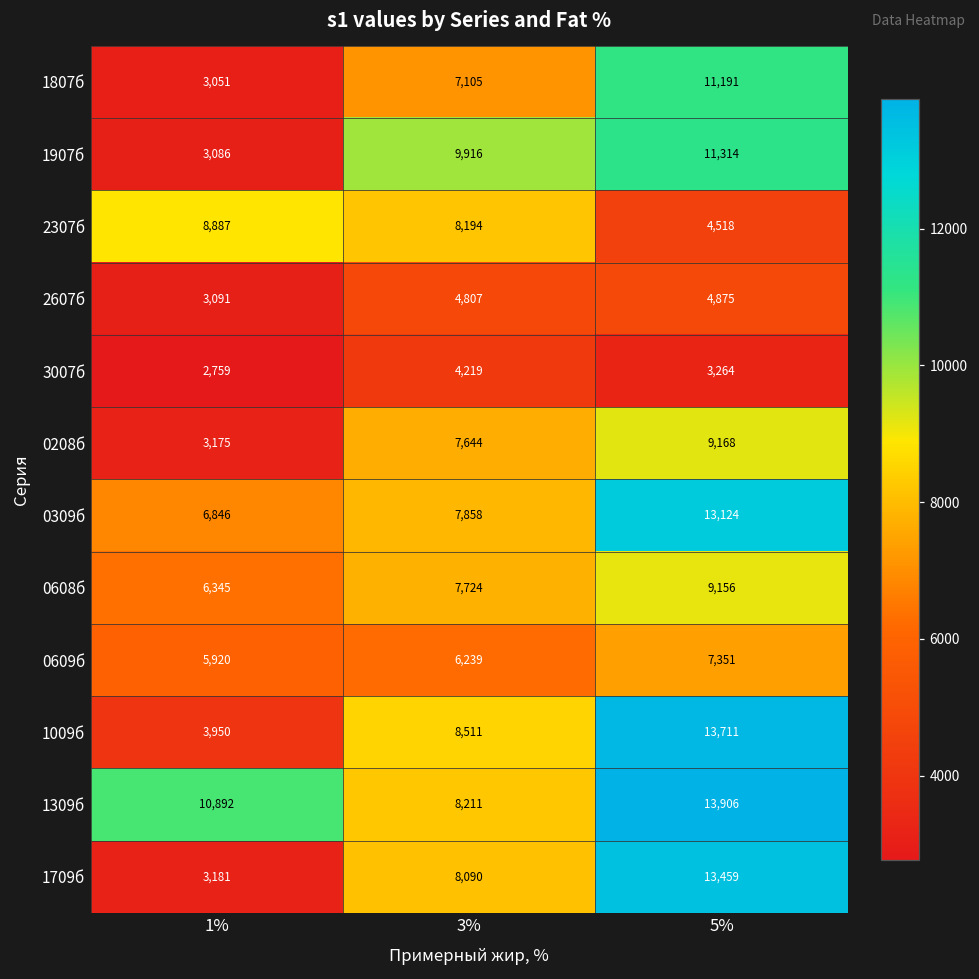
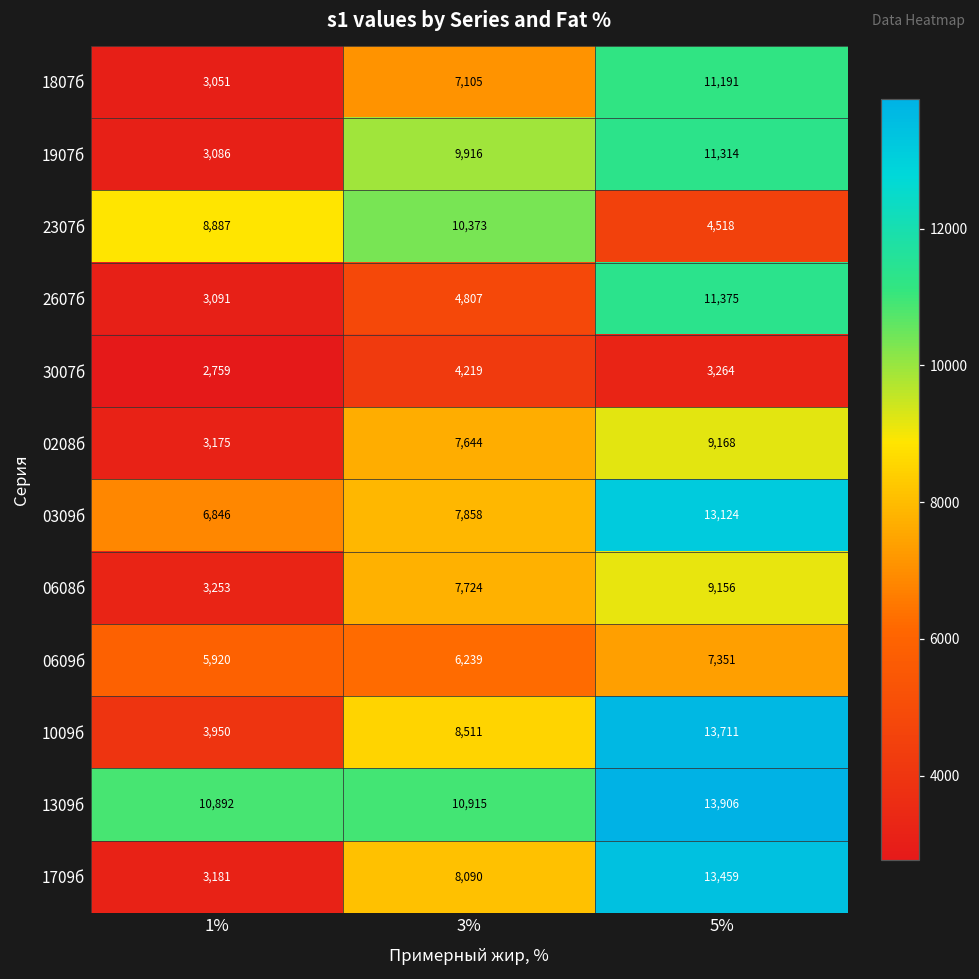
  {
    "1807б": {
      "1%": "3,051",
      "3%": "7,105",
      "5%": "11,191"
    },
    "1907б": {
      "1%": "3,086",
      "3%": "9,916",
      "5%": "11,314"
    },
    "2307б": {
      "1%": "8,887",
-     "3%": "8,194",
+     "3%": "10,373",
      "5%": "4,518"
    },
    "2607б": {
      "1%": "3,091",
      "3%": "4,807",
-     "5%": "4,875"
+     "5%": "11,375"
    },
    "3007б": {
      "1%": "2,759",
      "3%": "4,219",
      "5%": "3,264"
    },
    "0208б": {
      "1%": "3,175",
      "3%": "7,644",
      "5%": "9,168"
    },
    "0309б": {
      "1%": "6,846",
      "3%": "7,858",
      "5%": "13,124"
    },
    "0608б": {
-     "1%": "6,345",
+     "1%": "3,253",
      "3%": "7,724",
      "5%": "9,156"
    },
    "0609б": {
      "1%": "5,920",
      "3%": "6,239",
      "5%": "7,351"
    },
    "1009б": {
      "1%": "3,950",
      "3%": "8,511",
      "5%": "13,711"
    },
    "1309б": {
      "1%": "10,892",
-     "3%": "8,211",
+     "3%": "10,915",
      "5%": "13,906"
    },
    "1709б": {
      "1%": "3,181",
      "3%": "8,090",
      "5%": "13,459"
    }
  }
